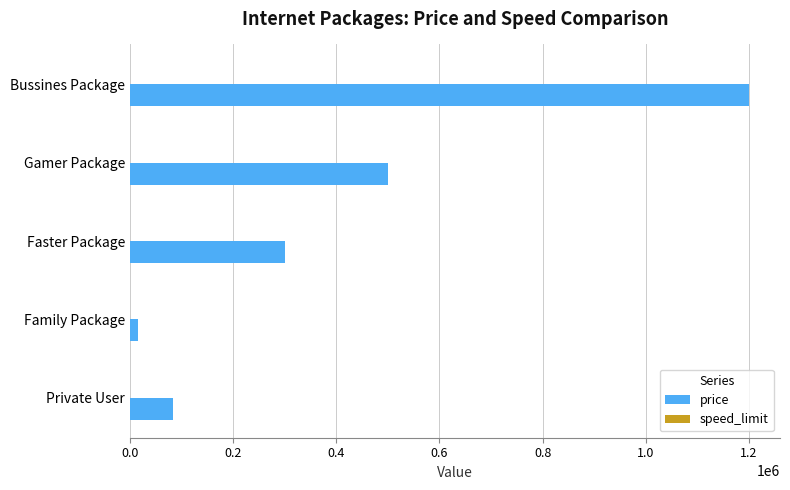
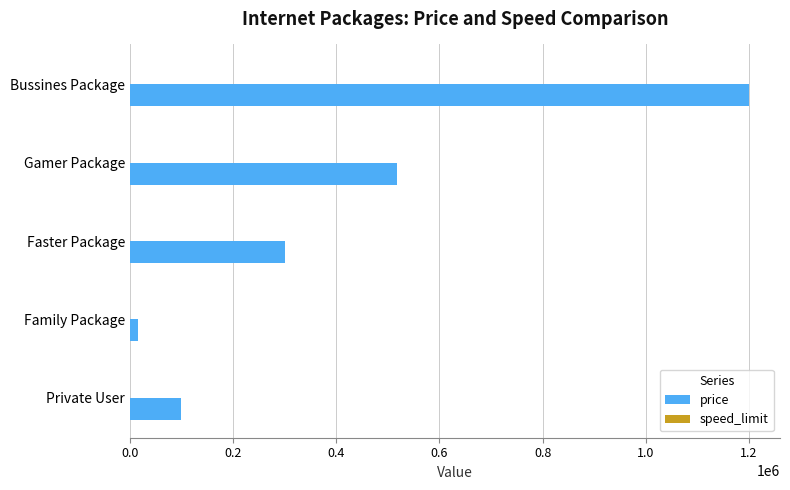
  {
    "price": {
      "Bussines Package": 1200000,
-     "Gamer Package": 500000,
+     "Gamer Package": 520000,
      "Faster Package": 300000,
      "Family Package": 10000,
-     "Private User": 80000
+     "Private User": 100000
    }
  }
